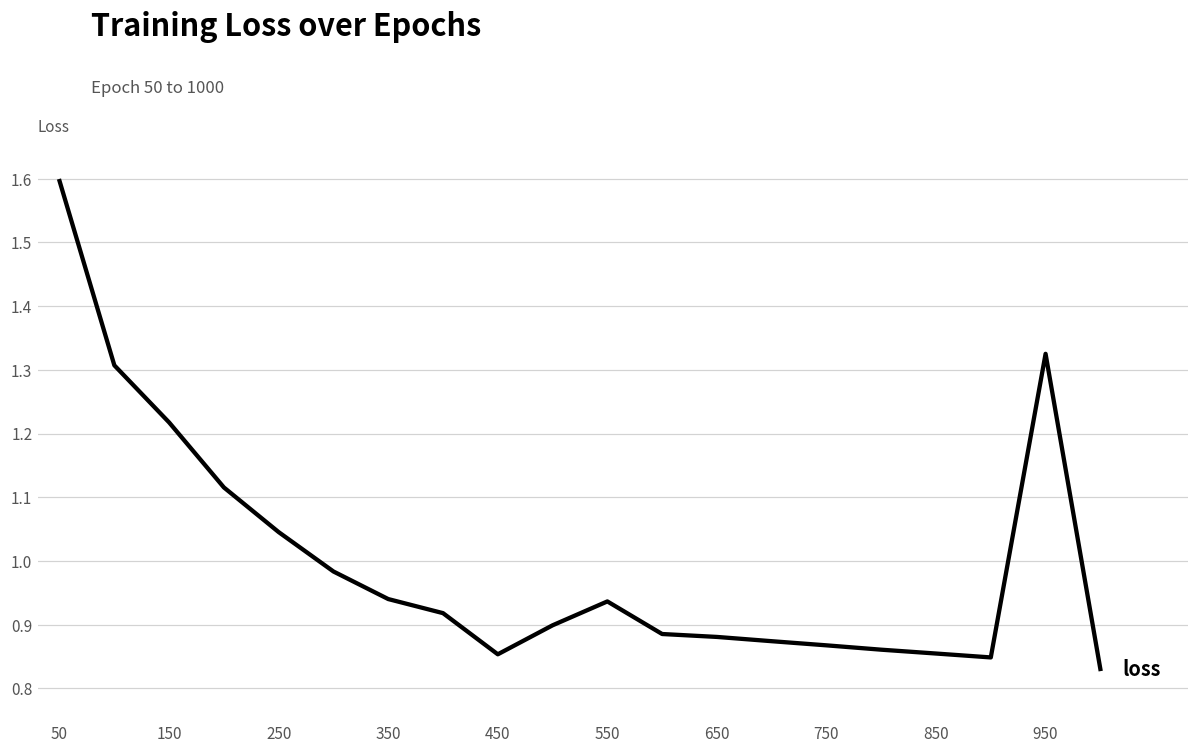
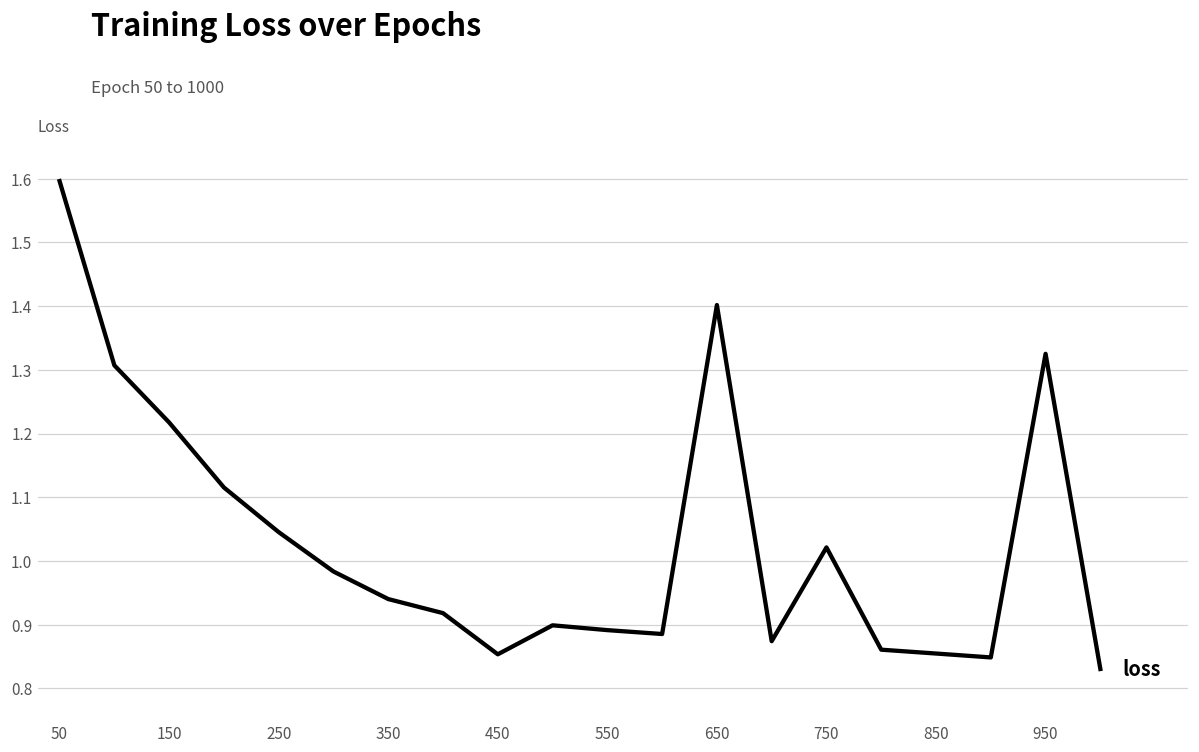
  {
    "50": 1.60,
    "150": 1.22,
    "250": 1.05,
    "350": 0.94,
    "450": 0.85,
-   "550": 0.94,
-   "650": 0.88,
-   "750": 0.87,
+   "550": 0.89,
+   "650": 1.40,
+   "750": 1.02,
    "850": 0.85,
    "950": 1.33
  }
